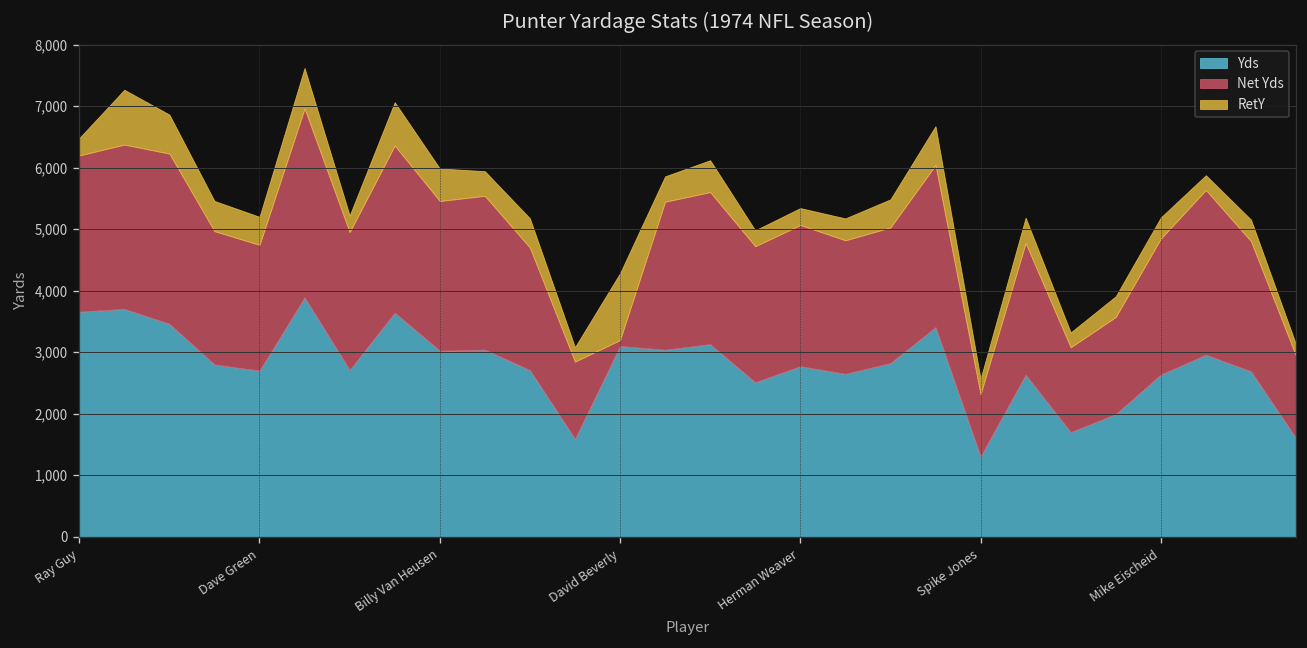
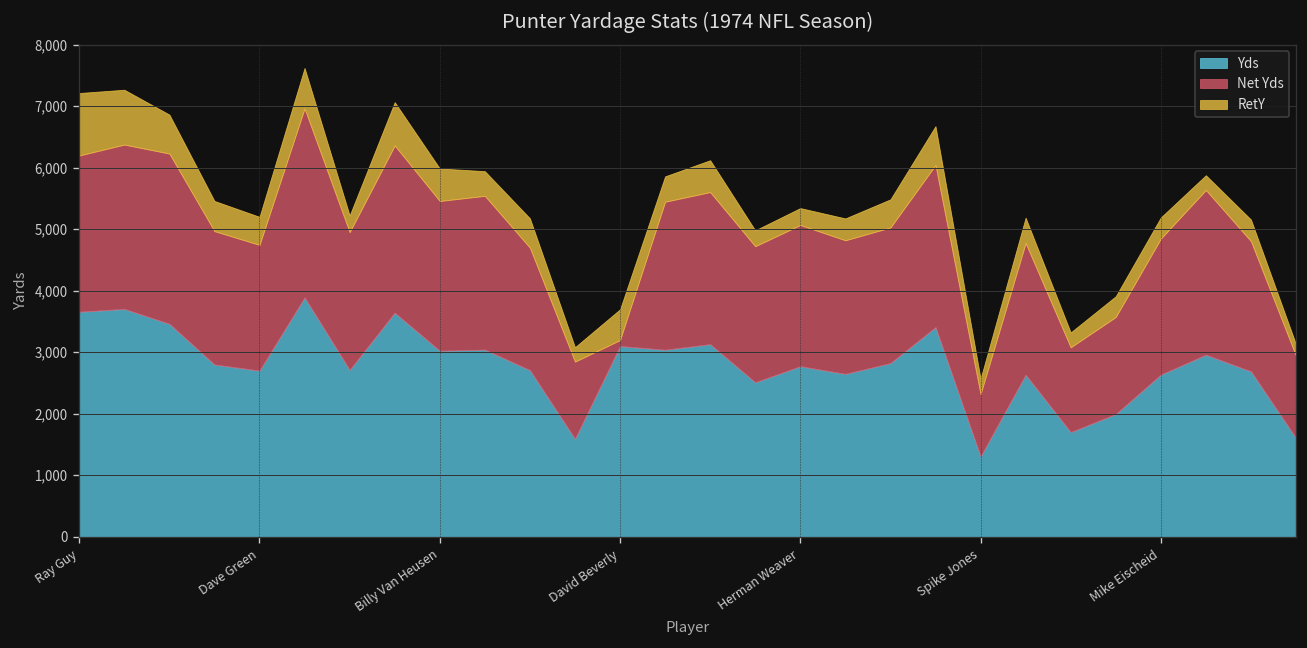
  {
    "Yds": {
      "Ray Guy": "3,700",
      "Dave Green": "2,700",
      "Billy Van Heusen": "3,000",
      "David Beverly": "3,100",
      "Herman Weaver": "2,800",
      "Spike Jones": "1,300",
      "Mike Eischeid": "2,600"
    },
    "Net Yds": {
      "Ray Guy": "2,500",
      "Dave Green": "2,000",
      "Billy Van Heusen": "2,400",
      "David Beverly": "100",
      "Herman Weaver": "2,300",
      "Spike Jones": "1,000",
      "Mike Eischeid": "2,200"
    },
    "RetY": {
-     "Ray Guy": "300",
+     "Ray Guy": "1,000",
      "Dave Green": "500",
      "Billy Van Heusen": "500",
-     "David Beverly": "1,100",
+     "David Beverly": "500",
      "Herman Weaver": "300",
      "Spike Jones": "300",
      "Mike Eischeid": "300"
    }
  }
